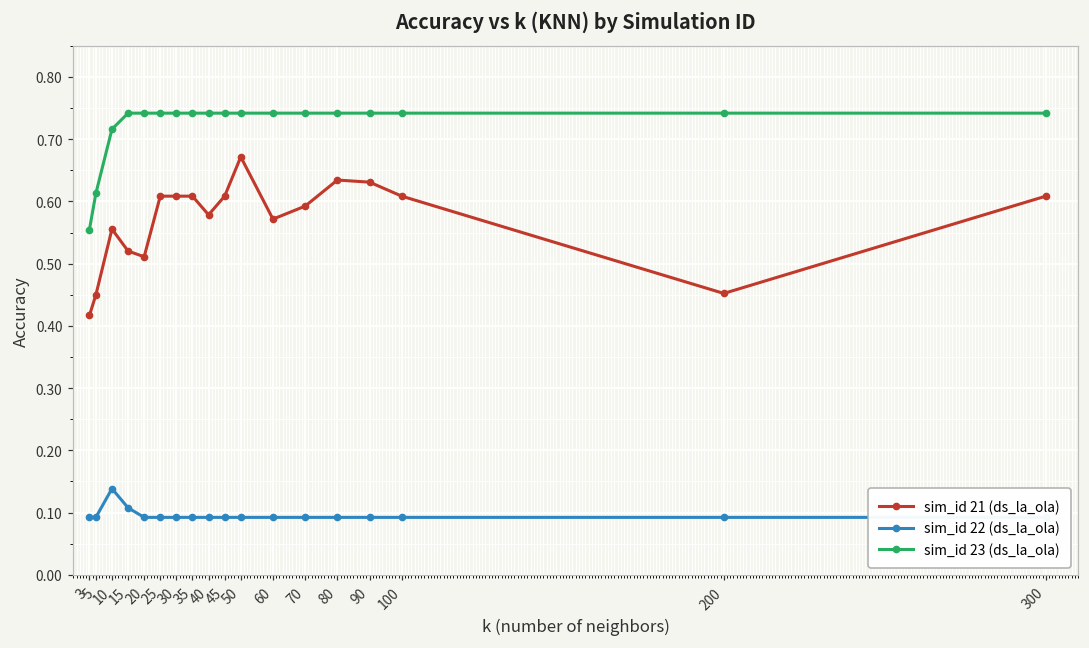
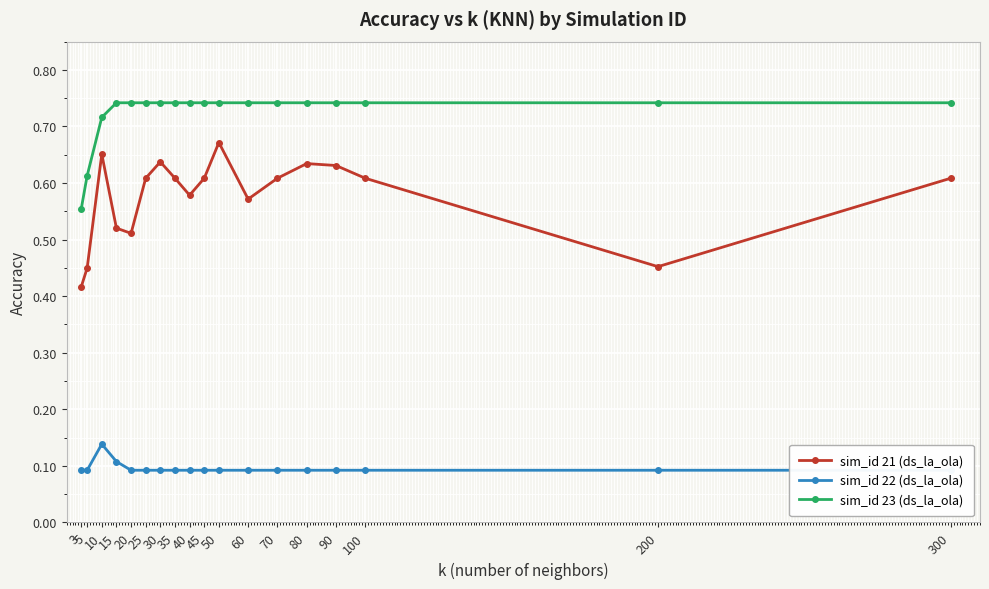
  {
    "sim_id 21 (ds_la_ola)": {
      "3": 0.42,
      "5": 0.45,
-     "10": 0.56,
+     "10": 0.65,
      "15": 0.52,
      "20": 0.51,
      "25": 0.61,
-     "30": 0.61,
+     "30": 0.64,
      "35": 0.61,
      "40": 0.58,
      "45": 0.61,
      "50": 0.67,
      "60": 0.57,
-     "70": 0.59,
+     "70": 0.61,
      "80": 0.63,
      "90": 0.63,
      "100": 0.61,
      "200": 0.45,
      "300": 0.61
    },
    "sim_id 22 (ds_la_ola)": {
      "3": 0.09,
      "5": 0.09,
      "10": 0.14,
      "15": 0.11,
      "20": 0.09,
      "25": 0.09,
      "30": 0.09,
      "35": 0.09,
      "40": 0.09,
      "45": 0.09,
      "50": 0.09,
      "60": 0.09,
      "70": 0.09,
      "80": 0.09,
      "90": 0.09,
      "100": 0.09,
      "200": 0.09
    },
    "sim_id 23 (ds_la_ola)": {
      "3": 0.55,
      "5": 0.61,
      "10": 0.72,
      "15": 0.74,
      "20": 0.74,
      "25": 0.74,
      "30": 0.74,
      "35": 0.74,
      "40": 0.74,
      "45": 0.74,
      "50": 0.74,
      "60": 0.74,
      "70": 0.74,
      "80": 0.74,
      "90": 0.74,
      "100": 0.74,
      "200": 0.74,
      "300": 0.74
    }
  }
